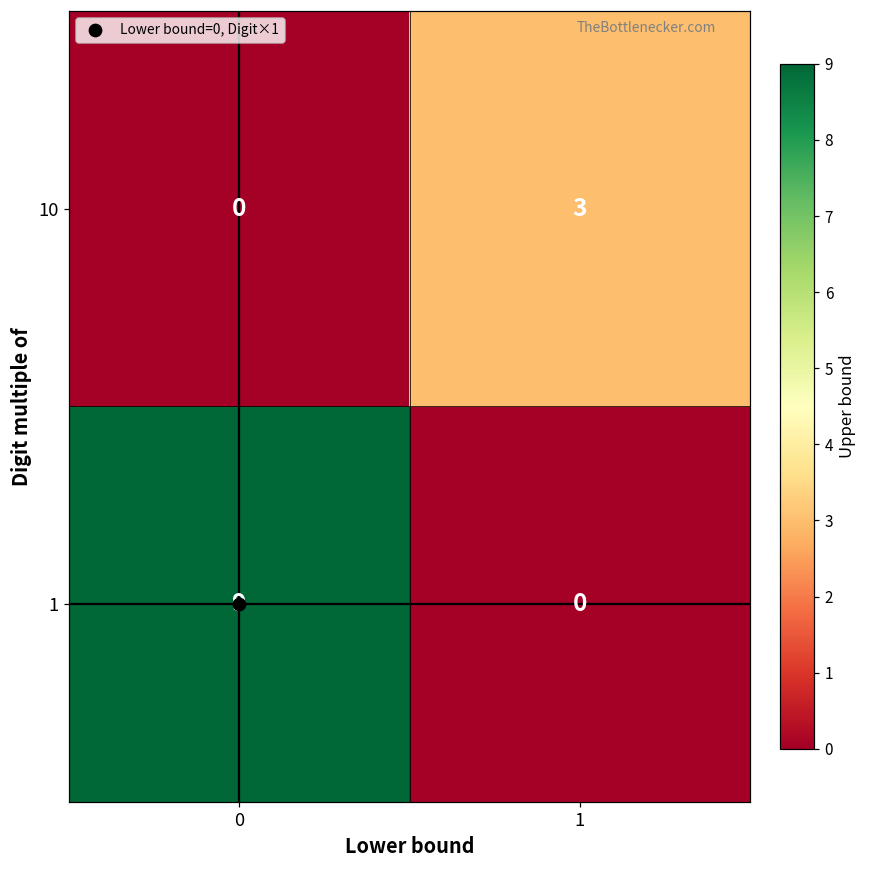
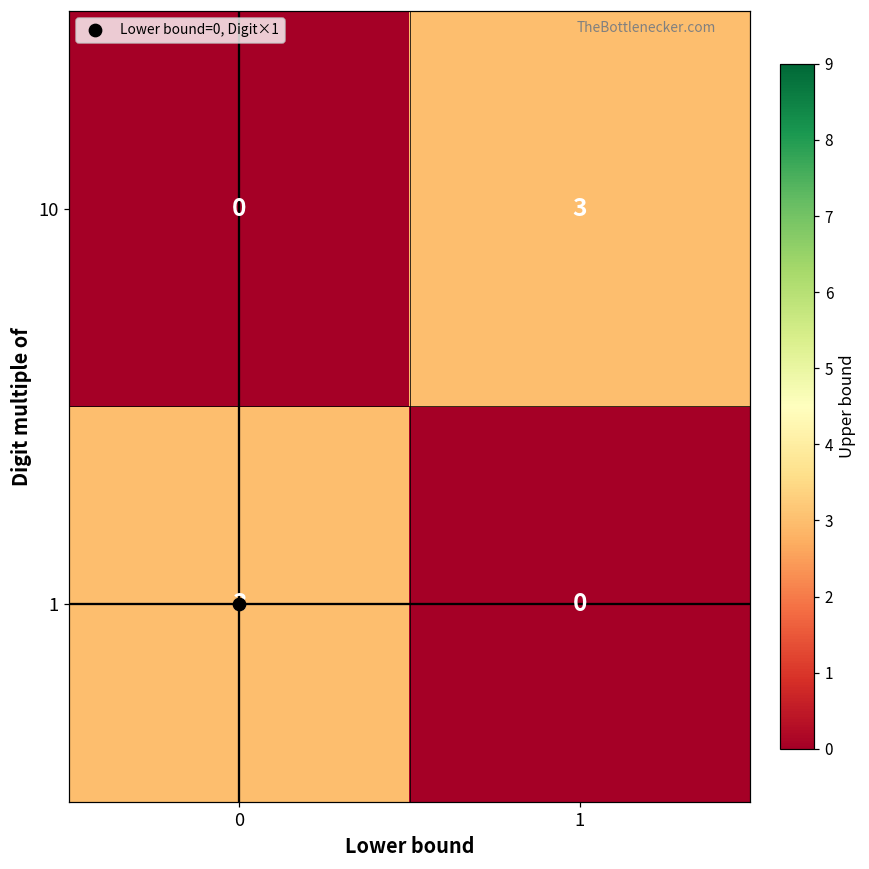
  {
    "10": {
      "0": 0,
      "1": 3
    },
    "1": {
-     "0": 9,
+     "0": 3,
      "1": 0
    }
  }
